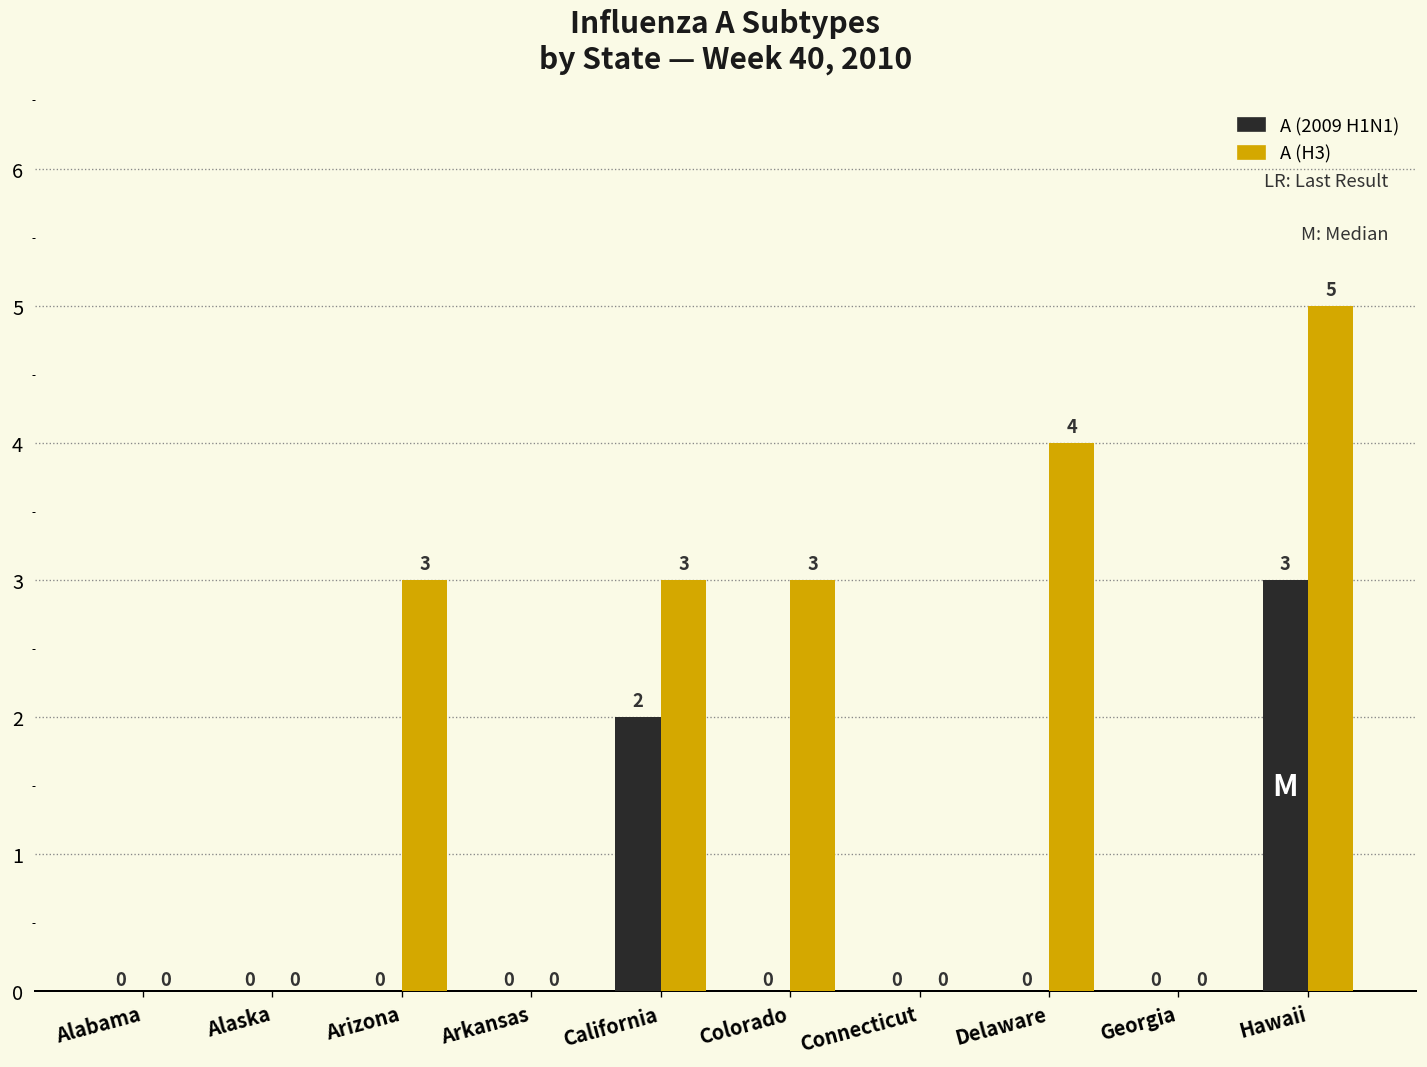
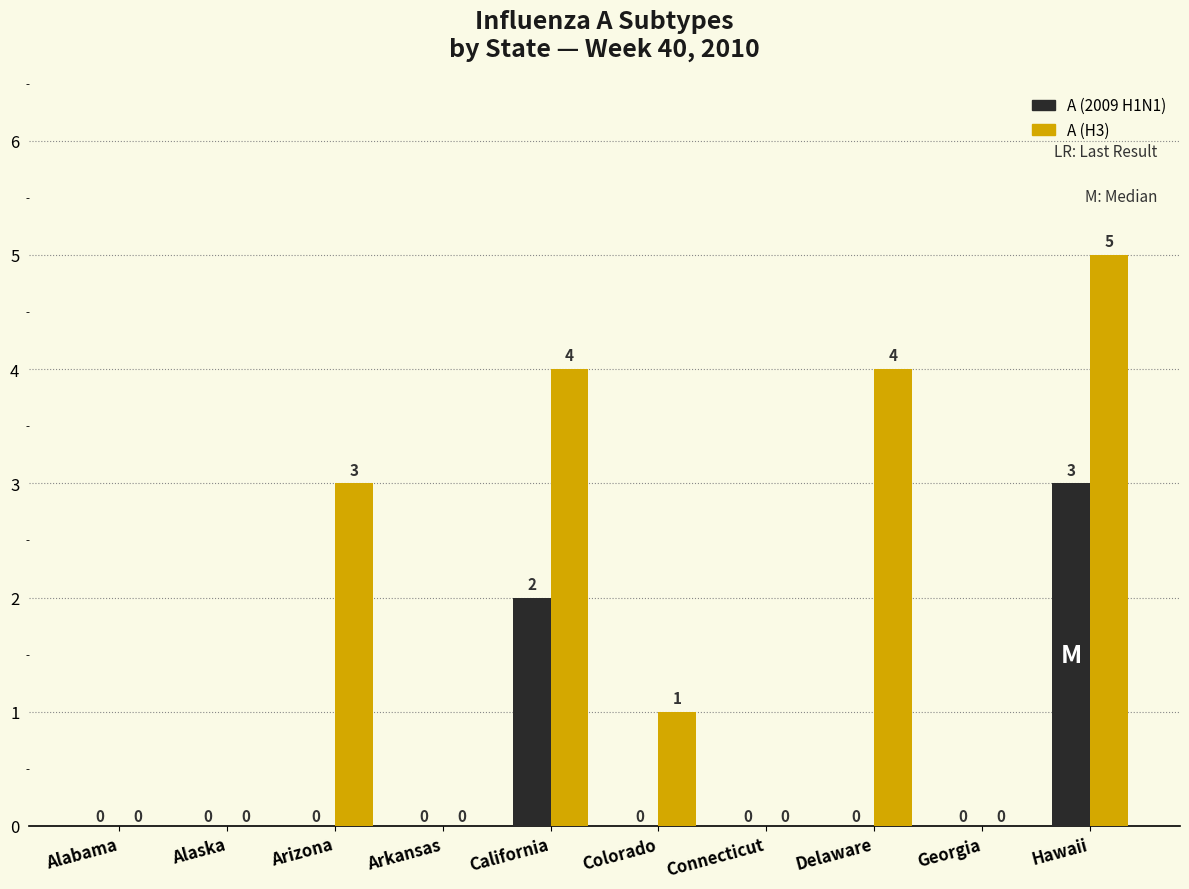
  {
    "A (2009 H1N1)": {
      "Alabama": 0,
      "Alaska": 0,
      "Arizona": 0,
      "Arkansas": 0,
      "California": 2,
      "Colorado": 0,
      "Connecticut": 0,
      "Delaware": 0,
      "Georgia": 0,
      "Hawaii": 3
    },
    "A (H3)": {
      "Alabama": 0,
      "Alaska": 0,
      "Arizona": 3,
      "Arkansas": 0,
-     "California": 3,
-     "Colorado": 3,
+     "California": 4,
+     "Colorado": 1,
      "Connecticut": 0,
      "Delaware": 4,
      "Georgia": 0,
      "Hawaii": 5
    }
  }
